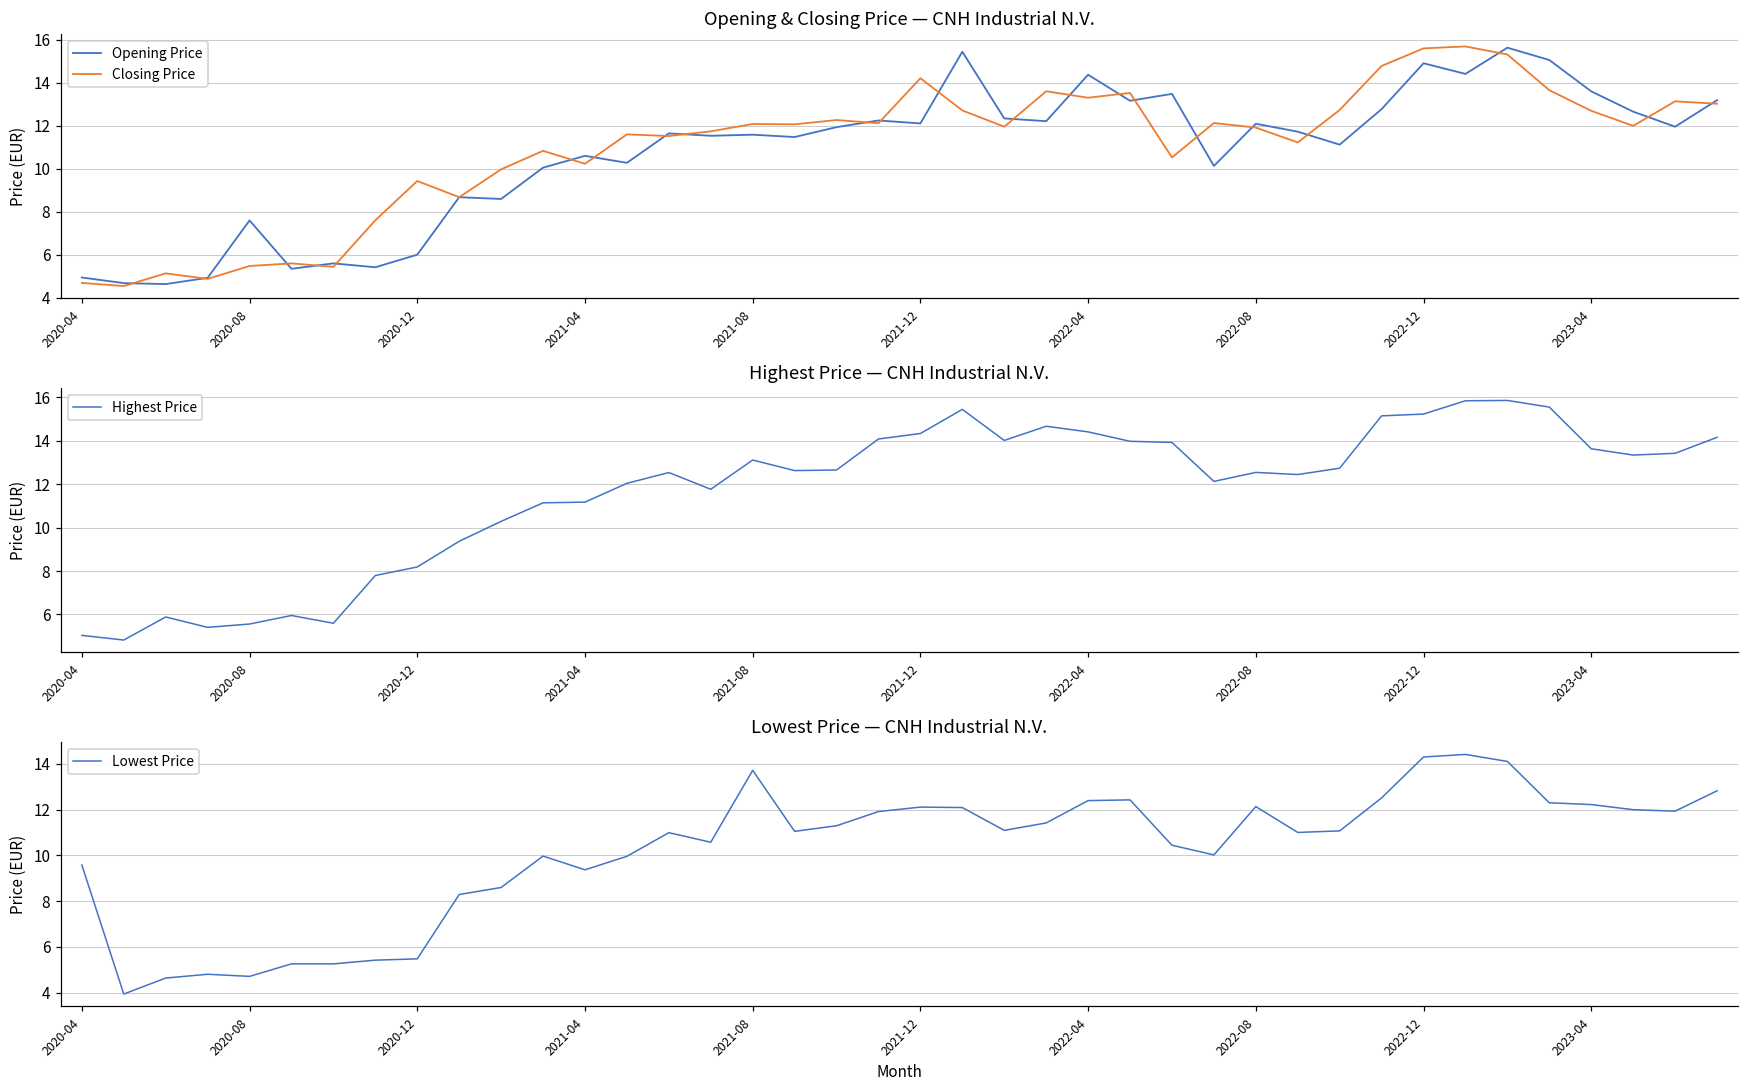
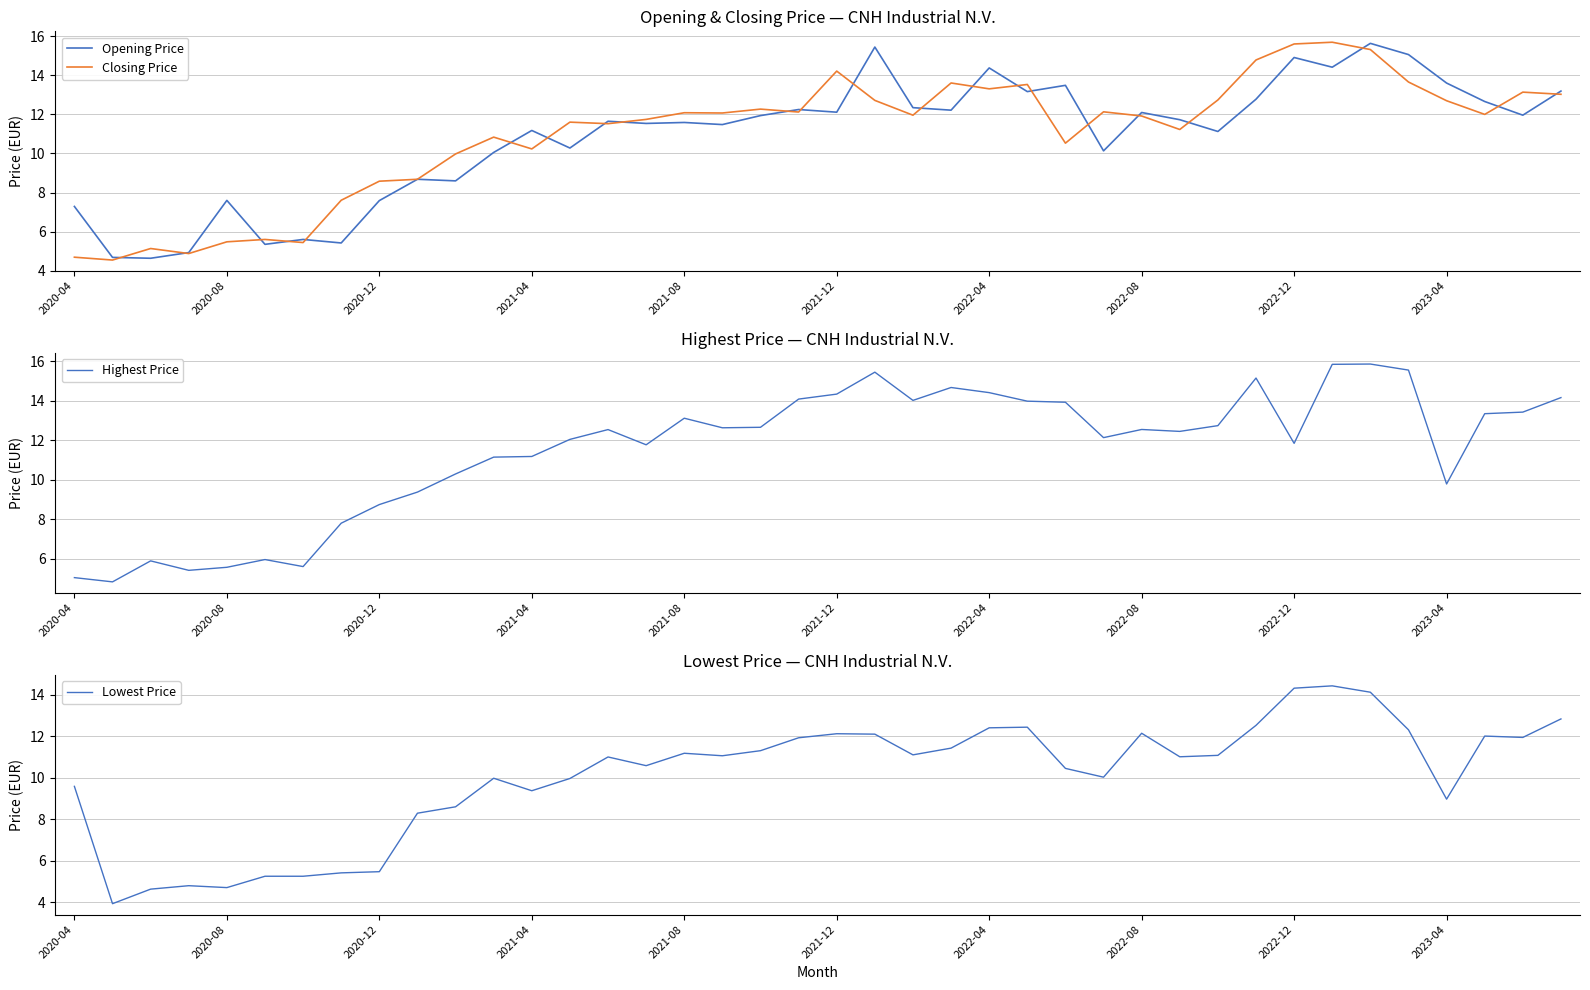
  {
    "Opening & Closing Price — CNH Industrial N.V.": {
      "Opening Price": {
-       "2020-04": 4.9,
+       "2020-04": 7.3,
        "2020-08": 7.6,
-       "2020-12": 6.0,
-       "2021-04": 10.6,
+       "2020-12": 7.6,
+       "2021-04": 11.2,
        "2021-08": 11.6,
        "2021-12": 12.1,
        "2022-04": 14.4,
        "2022-08": 12.1,
        "2022-12": 14.9,
        "2023-04": 13.6
      },
      "Closing Price": {
        "2020-04": 4.7,
        "2020-08": 5.5,
-       "2020-12": 9.4,
+       "2020-12": 8.6,
        "2021-04": 10.2,
        "2021-08": 12.1,
        "2021-12": 14.2,
        "2022-04": 13.3,
        "2022-08": 11.9,
        "2022-12": 15.6,
        "2023-04": 12.7
      }
    },
    "Highest Price — CNH Industrial N.V.": {
      "2020-04": 5.0,
      "2020-08": 5.6,
-     "2020-12": 8.2,
+     "2020-12": 8.7,
      "2021-04": 11.2,
      "2021-08": 13.1,
      "2021-12": 14.3,
      "2022-04": 14.4,
      "2022-08": 12.5,
-     "2022-12": 15.2,
-     "2023-04": 13.6
+     "2022-12": 11.8,
+     "2023-04": 9.8
    },
    "Lowest Price — CNH Industrial N.V.": {
      "2020-04": 9.6,
      "2020-08": 4.7,
      "2020-12": 5.5,
      "2021-04": 9.4,
-     "2021-08": 13.7,
+     "2021-08": 11.2,
      "2021-12": 12.1,
      "2022-04": 12.4,
      "2022-08": 12.1,
      "2022-12": 14.3,
-     "2023-04": 12.2
+     "2023-04": 9.0
    }
  }
